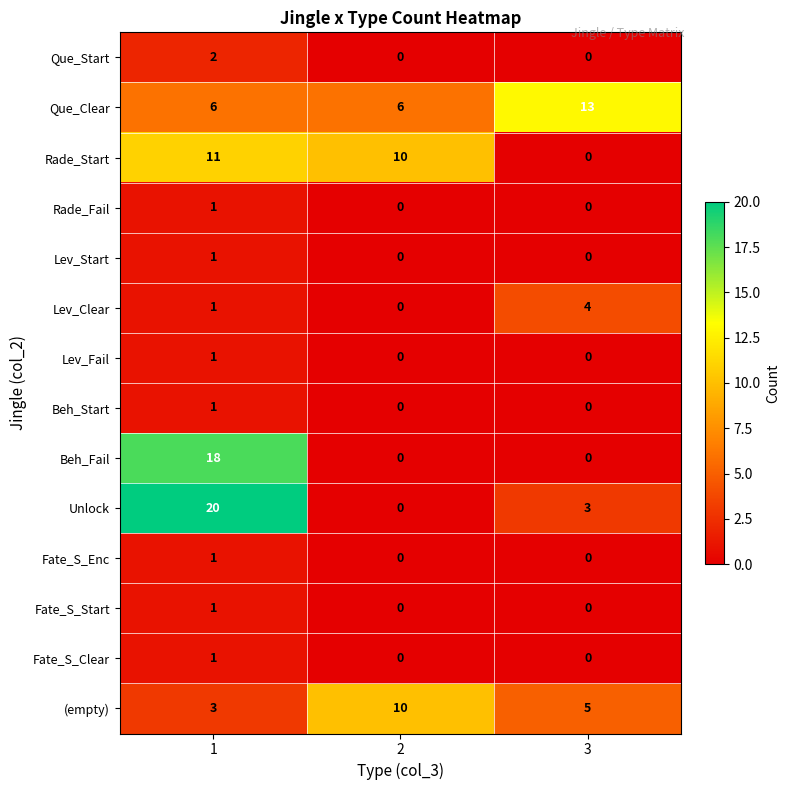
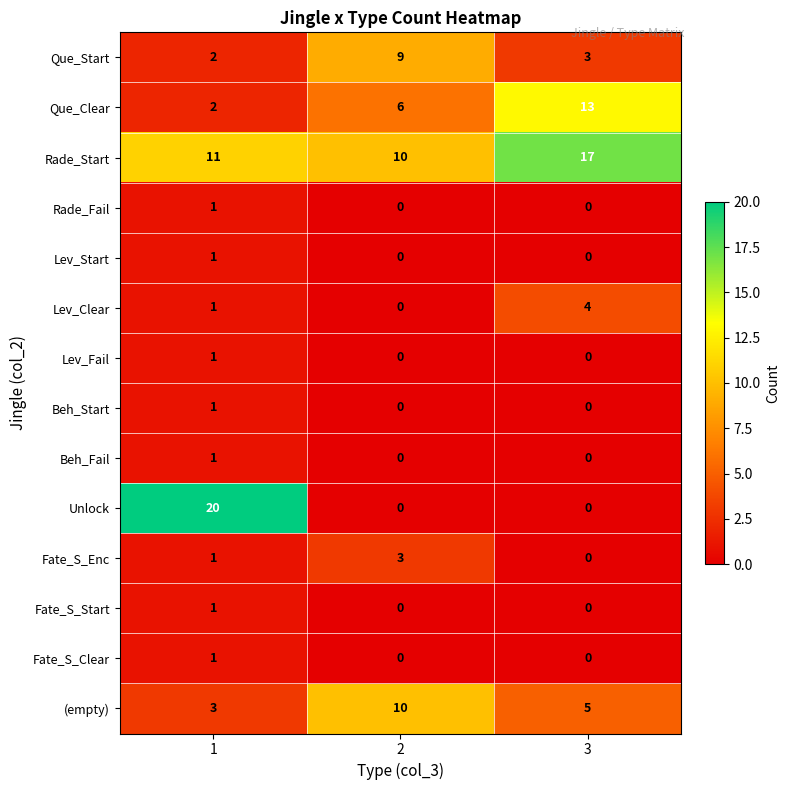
  {
    "Que_Start": {
      "1": 2,
-     "2": 0,
-     "3": 0
+     "2": 9,
+     "3": 3
    },
    "Que_Clear": {
-     "1": 6,
+     "1": 2,
      "2": 6,
      "3": 13
    },
    "Rade_Start": {
      "1": 11,
      "2": 10,
-     "3": 0
+     "3": 17
    },
    "Rade_Fail": {
      "1": 1,
      "2": 0,
      "3": 0
    },
    "Lev_Start": {
      "1": 1,
      "2": 0,
      "3": 0
    },
    "Lev_Clear": {
      "1": 1,
      "2": 0,
      "3": 4
    },
    "Lev_Fail": {
      "1": 1,
      "2": 0,
      "3": 0
    },
    "Beh_Start": {
      "1": 1,
      "2": 0,
      "3": 0
    },
    "Beh_Fail": {
-     "1": 18,
+     "1": 1,
      "2": 0,
      "3": 0
    },
    "Unlock": {
      "1": 20,
      "2": 0,
-     "3": 3
+     "3": 0
    },
    "Fate_S_Enc": {
      "1": 1,
-     "2": 0,
+     "2": 3,
      "3": 0
    },
    "Fate_S_Start": {
      "1": 1,
      "2": 0,
      "3": 0
    },
    "Fate_S_Clear": {
      "1": 1,
      "2": 0,
      "3": 0
    },
    "(empty)": {
      "1": 3,
      "2": 10,
      "3": 5
    }
  }
